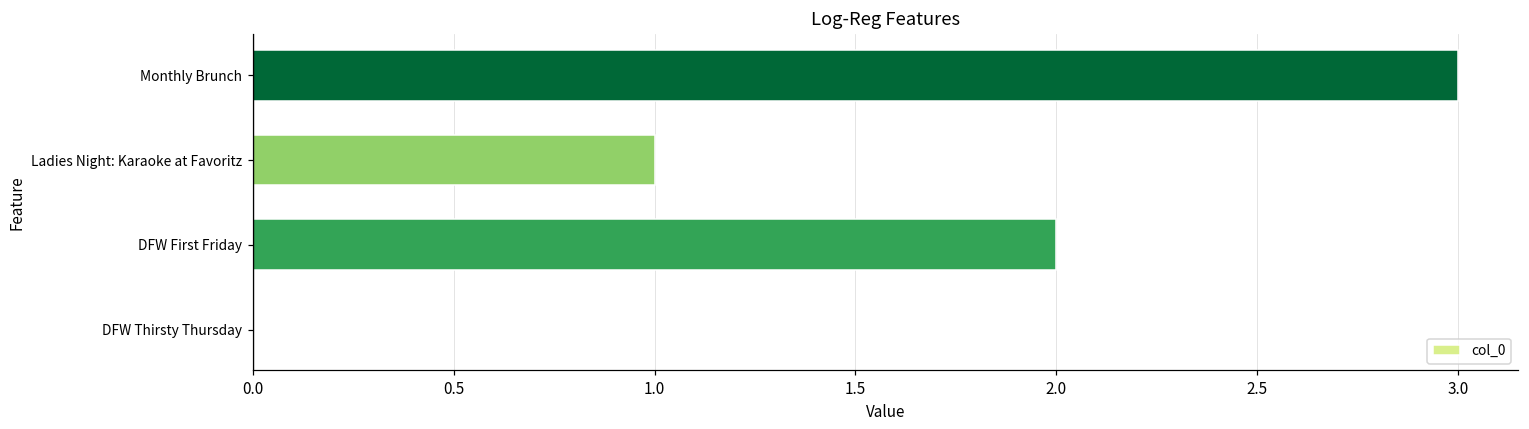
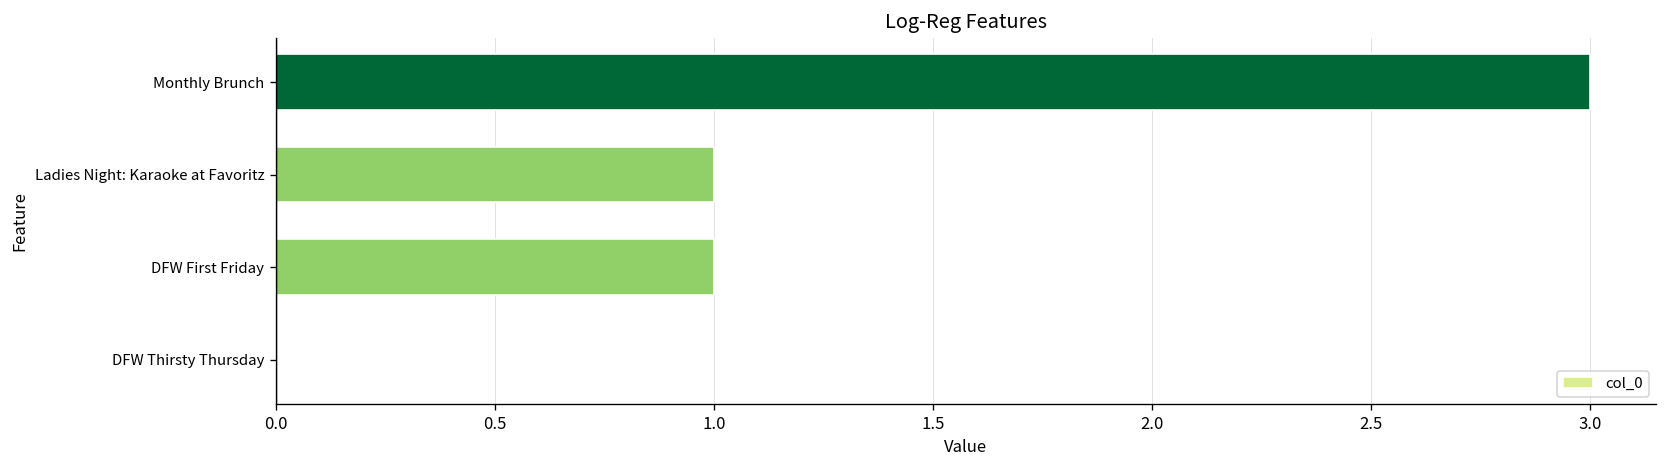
  {
    "Monthly Brunch": 3,
    "Ladies Night: Karaoke at Favoritz": 1,
-   "DFW First Friday": 2,
+   "DFW First Friday": 1,
    "DFW Thirsty Thursday": 0
  }
